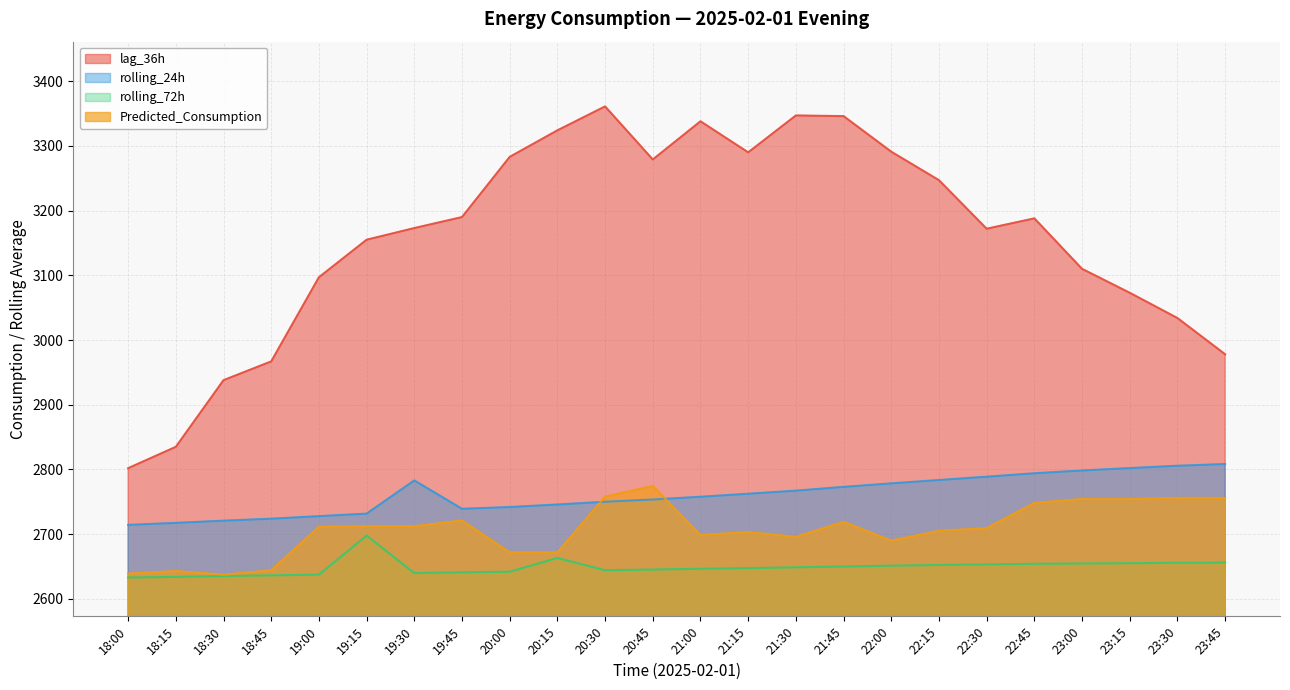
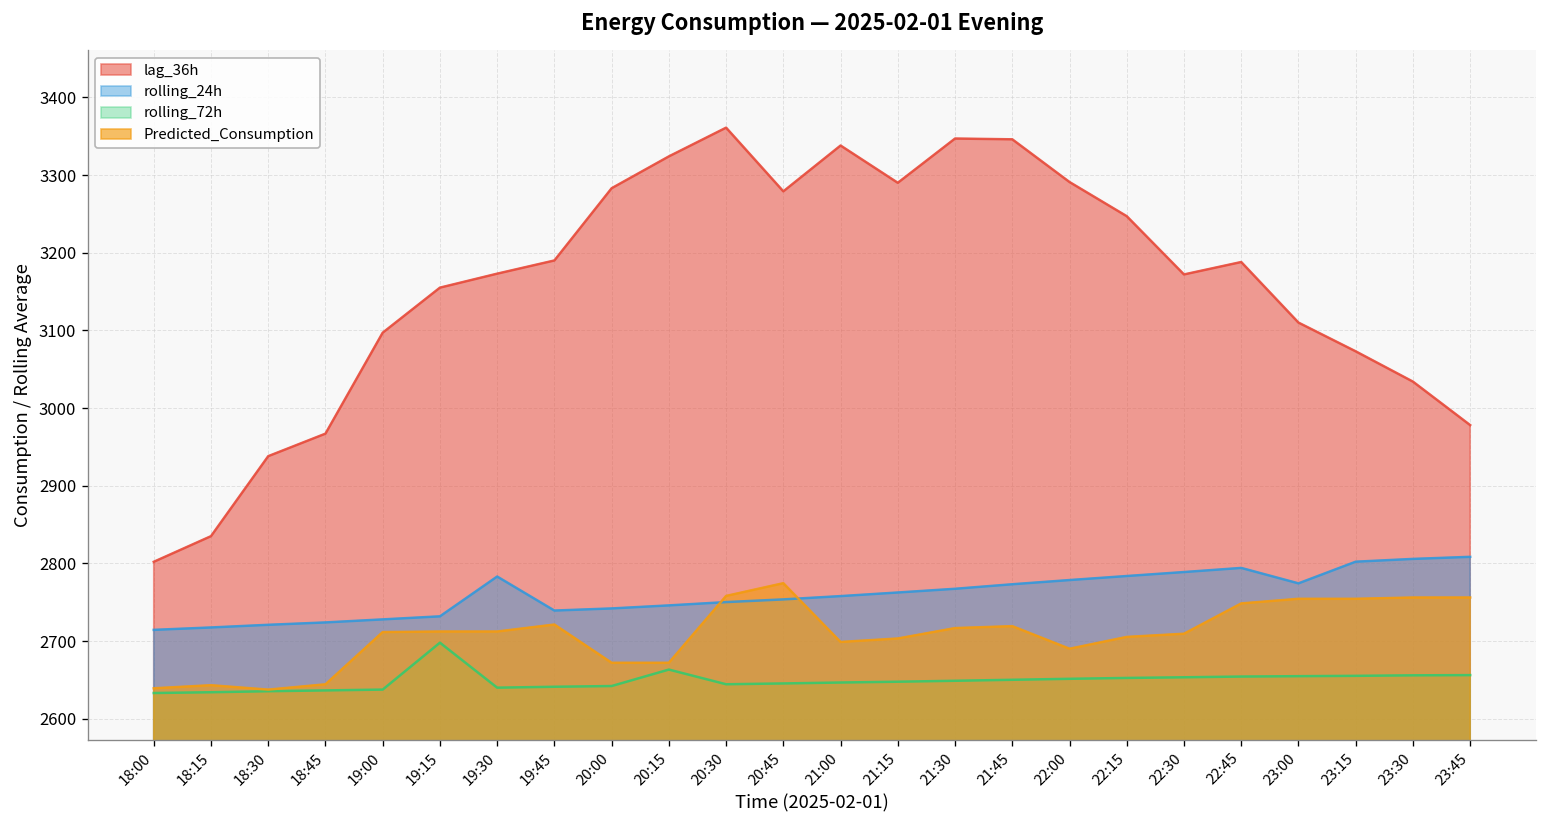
  {
    "lag_36h": {
      "18:00": 2800,
      "18:15": 2840,
      "18:30": 2940,
      "18:45": 2970,
      "19:00": 3100,
      "19:15": 3160,
      "19:30": 3170,
      "19:45": 3190,
      "20:00": 3280,
      "20:15": 3320,
      "20:30": 3360,
      "20:45": 3280,
      "21:00": 3340,
      "21:15": 3290,
      "21:30": 3350,
      "21:45": 3350,
      "22:00": 3290,
      "22:15": 3250,
      "22:30": 3170,
      "22:45": 3190,
      "23:00": 3110,
      "23:15": 3070,
      "23:30": 3030,
      "23:45": 2980
    },
    "rolling_24h": {
      "18:00": 2710,
      "18:15": 2720,
      "18:30": 2720,
      "18:45": 2720,
      "19:00": 2730,
      "19:15": 2730,
      "19:30": 2780,
      "19:45": 2740,
      "20:00": 2740,
      "20:15": 2750,
      "20:30": 2750,
      "20:45": 2750,
      "21:00": 2760,
      "21:15": 2760,
      "21:30": 2770,
      "21:45": 2770,
      "22:00": 2780,
      "22:15": 2780,
      "22:30": 2790,
      "22:45": 2790,
-     "23:00": 2800,
+     "23:00": 2770,
      "23:15": 2800,
      "23:30": 2810,
      "23:45": 2810
    },
    "rolling_72h": {
      "18:00": 2630,
      "18:15": 2630,
      "18:45": 2640,
      "19:00": 2640,
      "19:15": 2700,
      "19:30": 2640,
      "19:45": 2640,
      "20:00": 2640,
      "20:15": 2660,
      "20:30": 2640,
      "20:45": 2650,
      "21:00": 2650,
      "21:15": 2650,
      "21:30": 2650,
      "21:45": 2650,
      "22:00": 2650,
      "22:15": 2650,
      "22:30": 2650,
      "22:45": 2650,
      "23:00": 2650,
      "23:15": 2660,
      "23:30": 2660,
      "23:45": 2660
    },
    "Predicted_Consumption": {
      "18:00": 2640,
      "18:15": 2640,
      "18:45": 2640,
      "19:00": 2710,
      "19:15": 2710,
      "19:30": 2710,
      "19:45": 2720,
      "20:00": 2670,
      "20:15": 2670,
      "20:30": 2760,
      "20:45": 2770,
      "21:00": 2700,
      "21:15": 2700,
-     "21:30": 2700,
+     "21:30": 2720,
      "21:45": 2720,
      "22:00": 2690,
      "22:15": 2710,
      "22:30": 2710,
      "22:45": 2750,
      "23:00": 2750,
      "23:15": 2750,
      "23:30": 2760,
      "23:45": 2760
    }
  }
